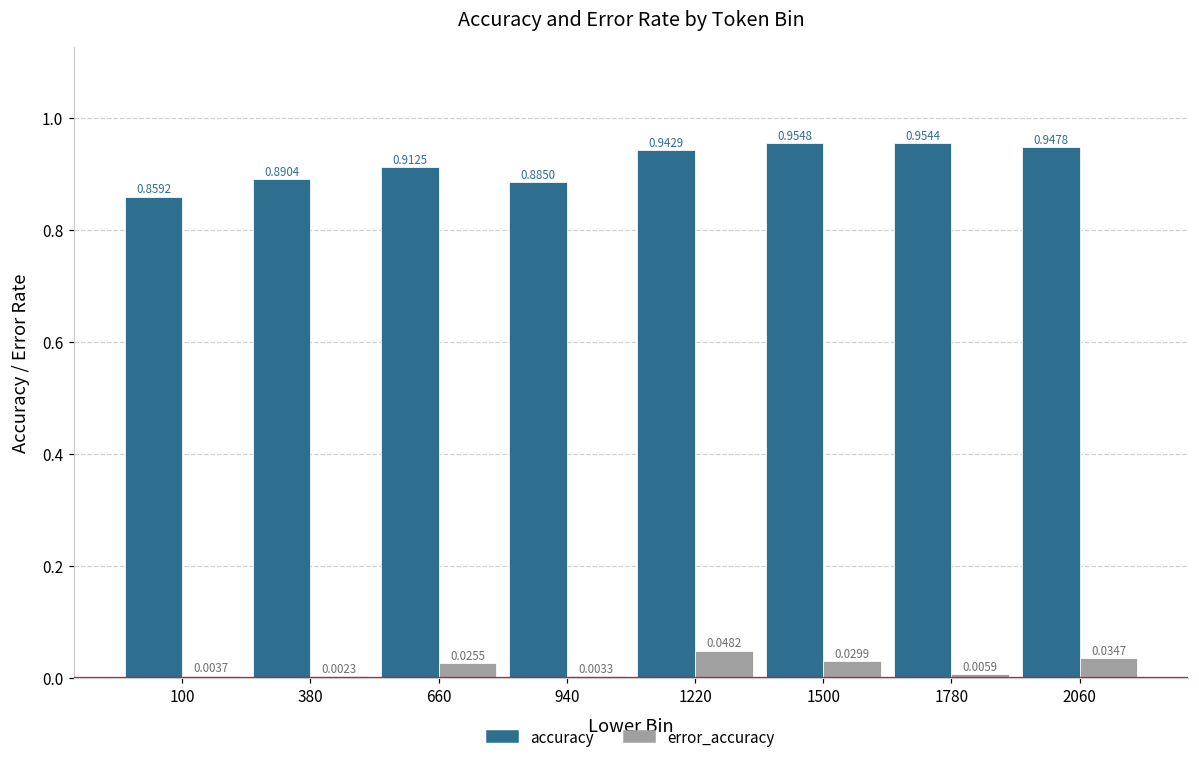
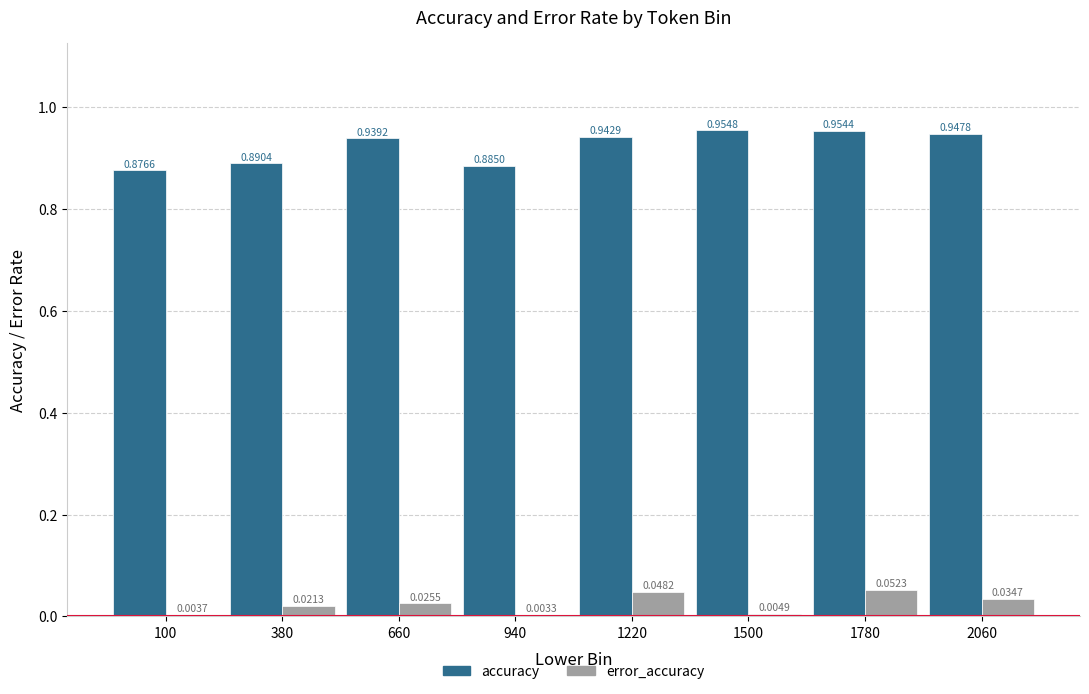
  {
    "accuracy": {
-     "100": 0.8592,
+     "100": 0.8766,
      "380": 0.8904,
-     "660": 0.9125,
+     "660": 0.9392,
      "940": 0.8850,
      "1220": 0.9429,
      "1500": 0.9548,
      "1780": 0.9544,
      "2060": 0.9478
    },
    "error_accuracy": {
      "100": 0.0037,
-     "380": 0.0023,
+     "380": 0.0213,
      "660": 0.0255,
      "940": 0.0033,
      "1220": 0.0482,
-     "1500": 0.0299,
-     "1780": 0.0059,
+     "1500": 0.0049,
+     "1780": 0.0523,
      "2060": 0.0347
    }
  }
